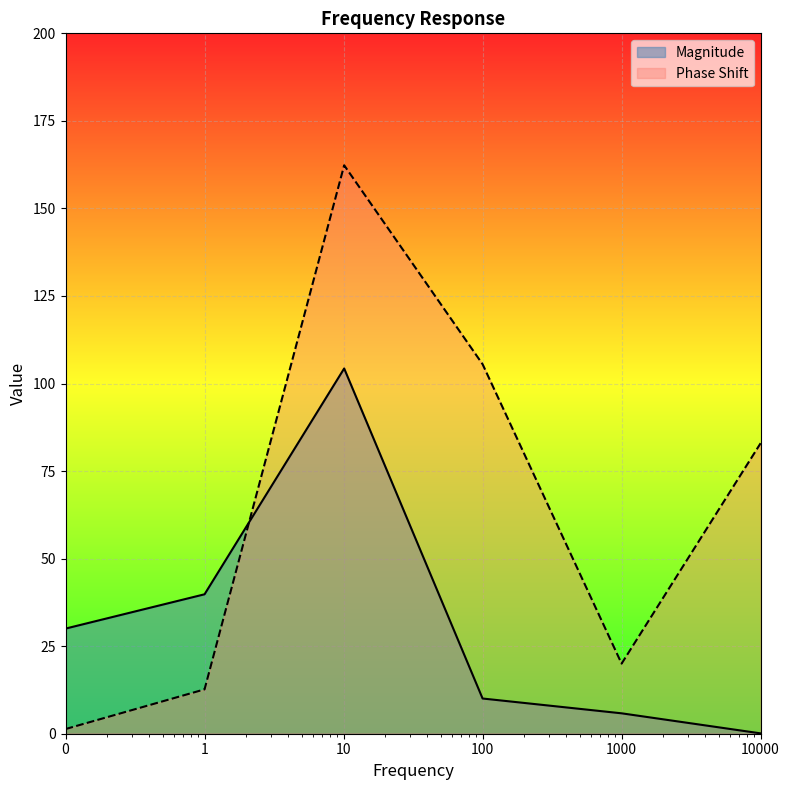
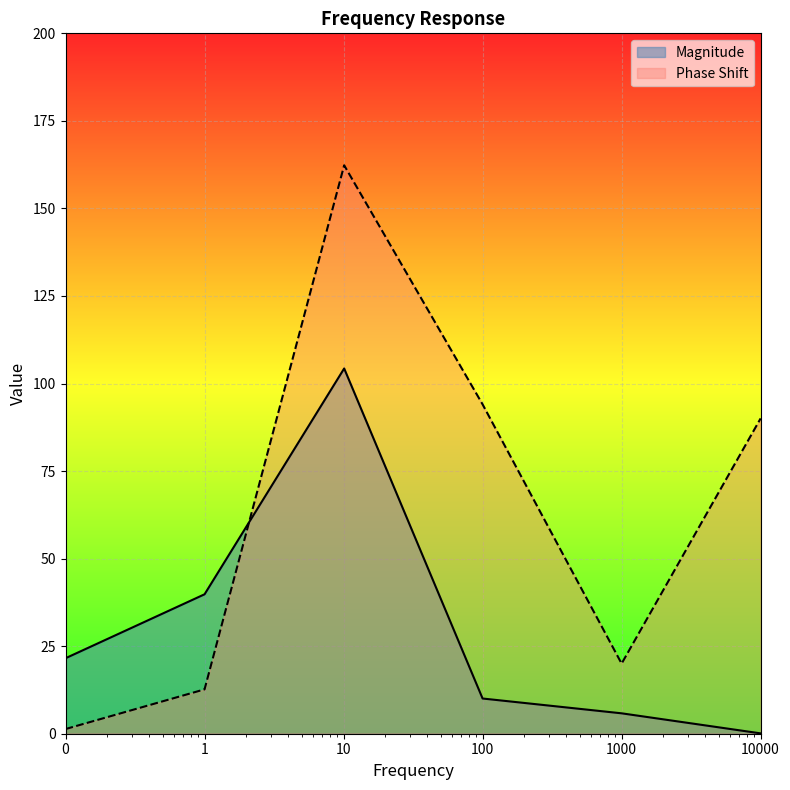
  {
    "Magnitude": {
-     "0": 30,
+     "0": 22,
      "1": 40,
      "100": 10,
      "1000": 6,
      "10000": 0
    },
    "Phase Shift": {
      "0": 1,
      "1": 13,
-     "100": 106,
+     "100": 94,
      "1000": 20,
-     "10000": 83
+     "10000": 90
    }
  }
